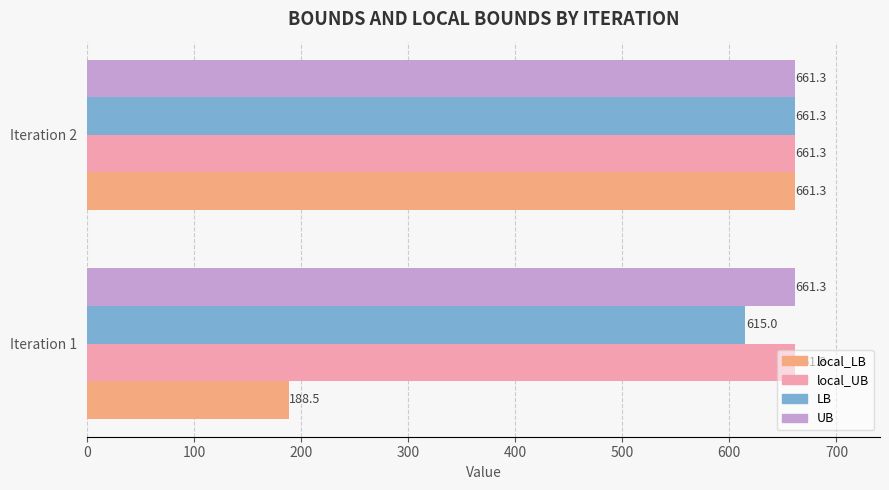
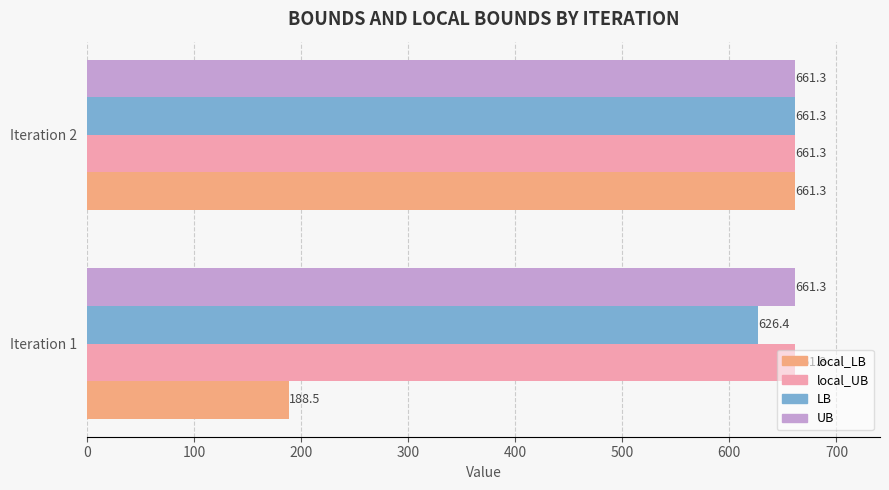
  {
    "LB": {
      "Iteration 2": 661.3,
-     "Iteration 1": 615.0
+     "Iteration 1": 626.4
    },
    "UB": {
      "Iteration 2": 661.3,
      "Iteration 1": 661.3
    }
  }
